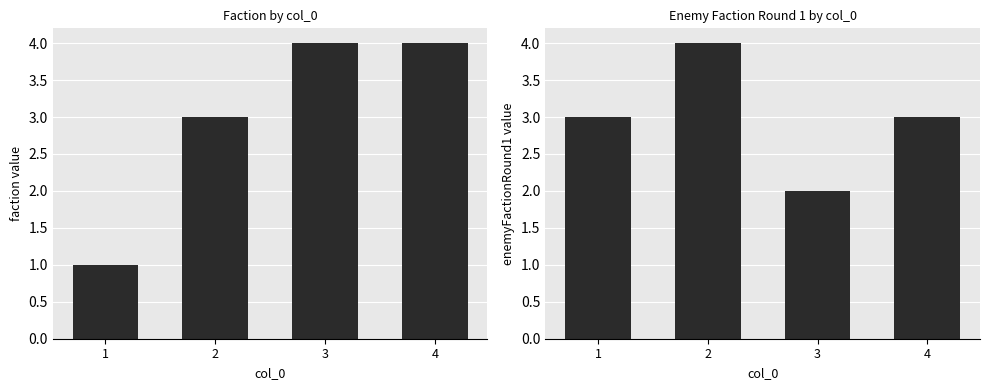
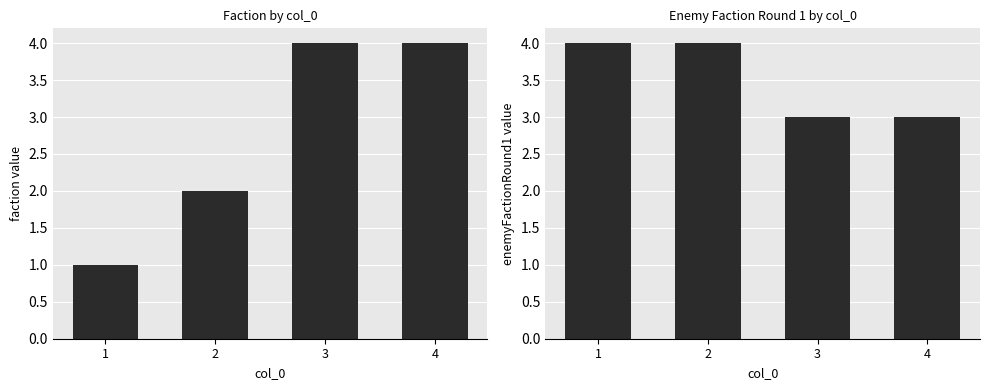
  {
    "Faction by col_0": {
      "1": 1,
-     "2": 3,
+     "2": 2,
      "3": 4,
      "4": 4
    },
    "Enemy Faction Round 1 by col_0": {
-     "1": 3,
+     "1": 4,
      "2": 4,
-     "3": 2,
+     "3": 3,
      "4": 3
    }
  }
